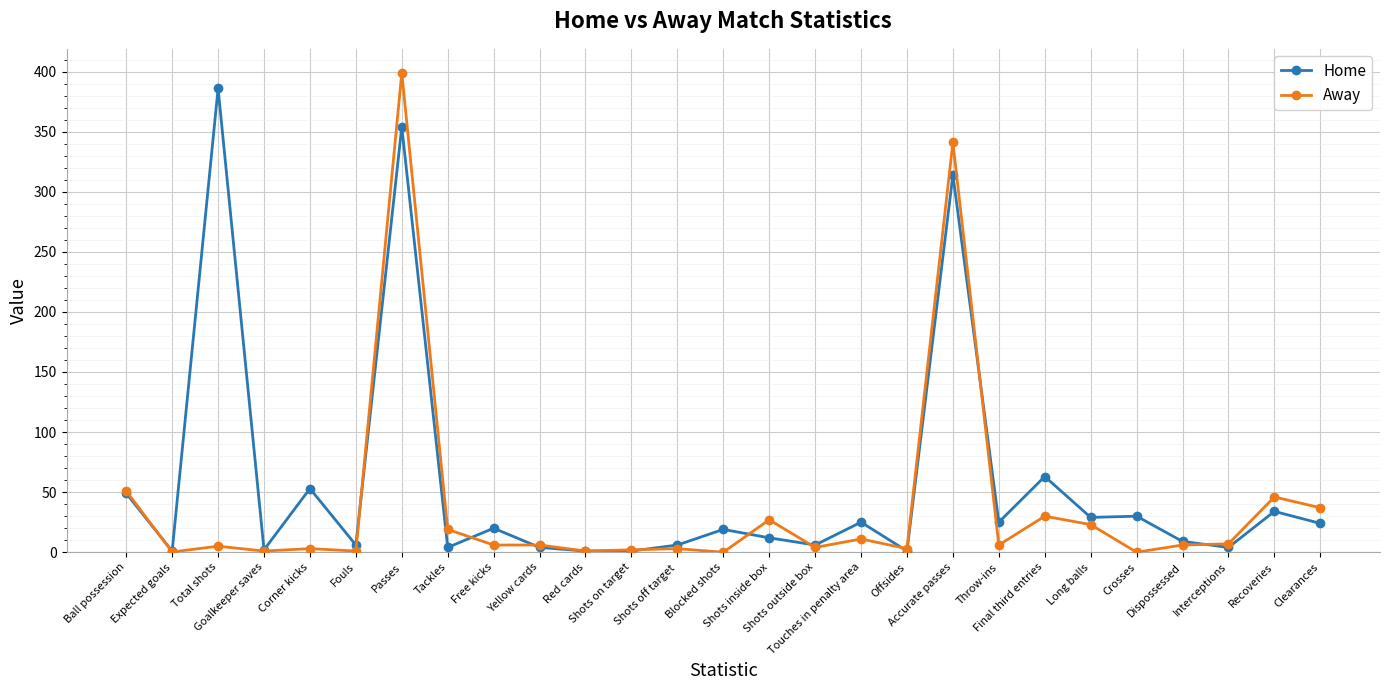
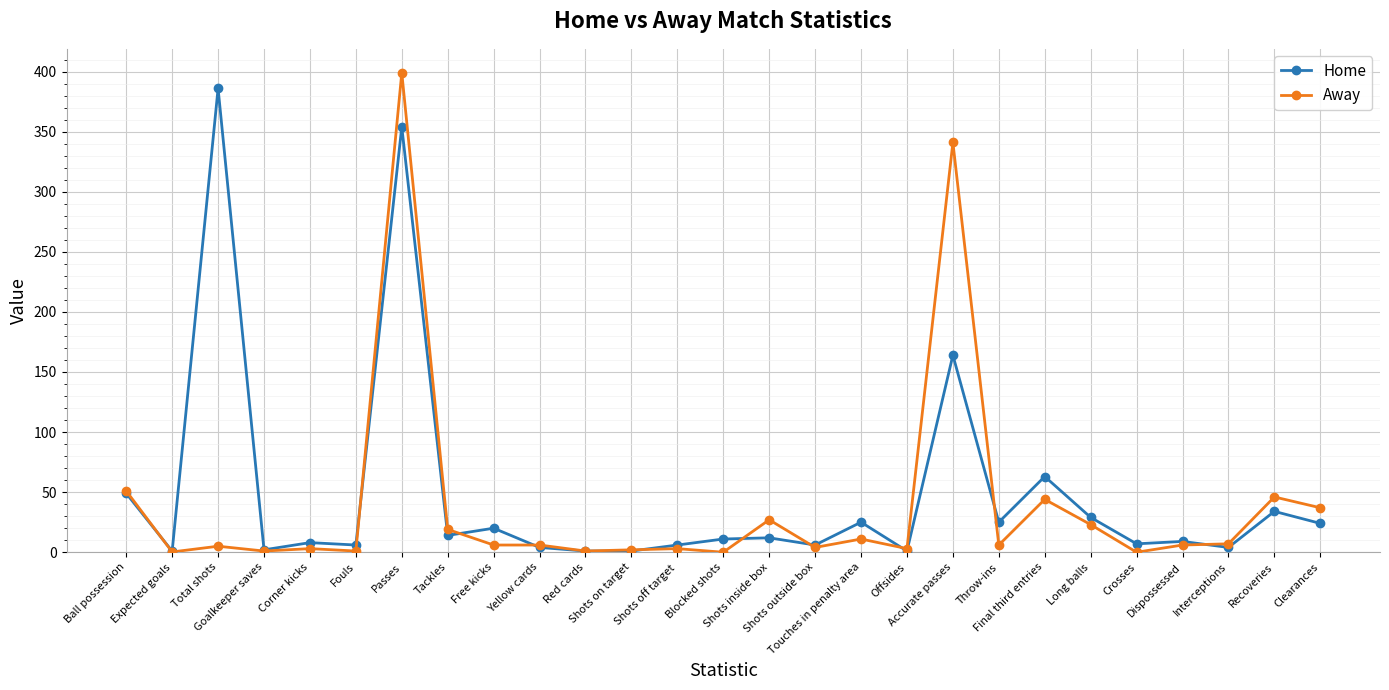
  {
    "Home": {
      "Total shots": 386,
-     "Corner kicks": 53,
+     "Corner kicks": 8,
      "Fouls": 6,
      "Passes": 354,
-     "Tackles": 4,
+     "Tackles": 14,
      "Free kicks": 20,
      "Shots off target": 6,
-     "Blocked shots": 19,
+     "Blocked shots": 11,
      "Shots inside box": 12,
      "Touches in penalty area": 25,
-     "Accurate passes": 314,
+     "Accurate passes": 164,
      "Throw-ins": 25,
      "Final third entries": 63,
      "Long balls": 29,
-     "Crosses": 30,
+     "Crosses": 7,
      "Dispossessed": 9,
      "Interceptions": 4,
      "Recoveries": 34,
      "Clearances": 24
    },
    "Away": {
      "Total shots": 5,
      "Corner kicks": 3,
      "Fouls": 1,
      "Passes": 399,
      "Tackles": 19,
      "Free kicks": 6,
      "Shots off target": 3,
      "Blocked shots": 0,
      "Shots inside box": 27,
      "Touches in penalty area": 11,
      "Accurate passes": 341,
      "Throw-ins": 6,
-     "Final third entries": 30,
+     "Final third entries": 44,
      "Long balls": 23,
      "Crosses": 0,
      "Dispossessed": 6,
      "Interceptions": 7,
      "Recoveries": 46,
      "Clearances": 37
    }
  }
